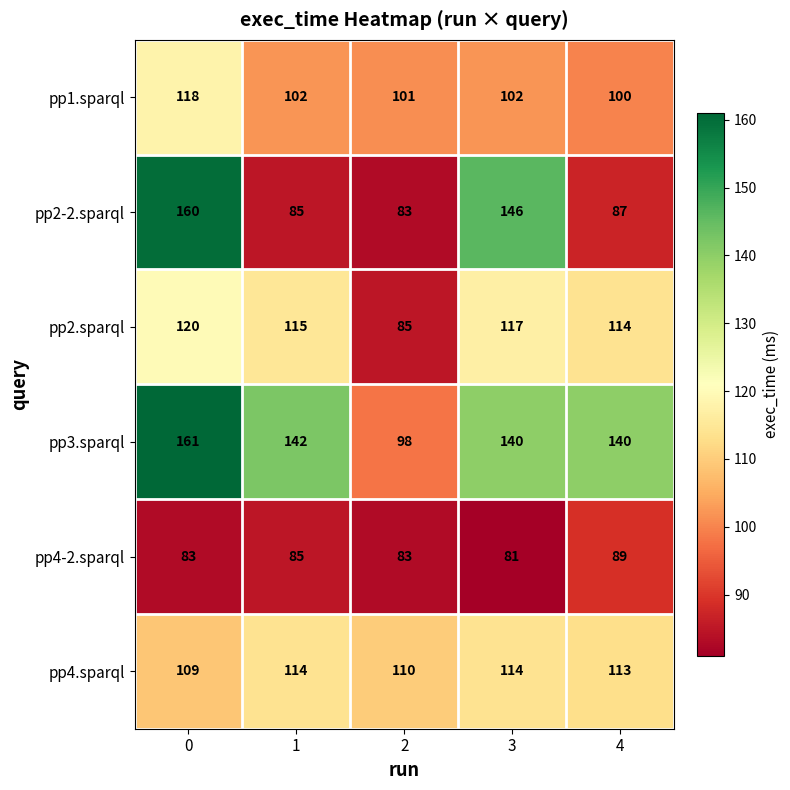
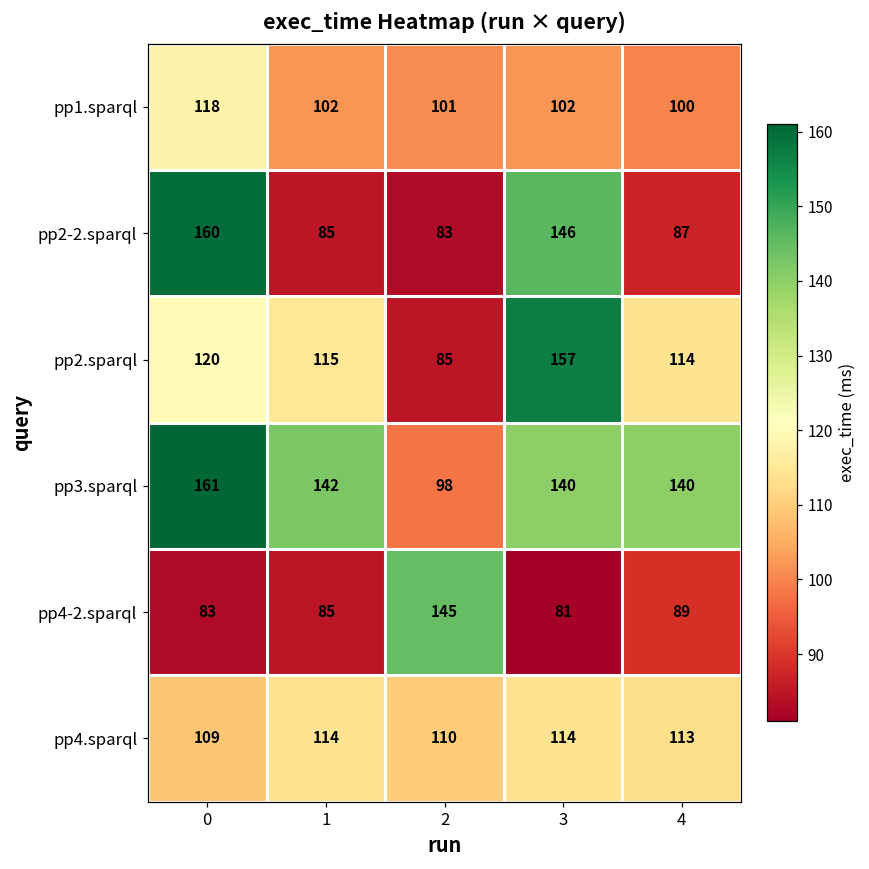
  {
    "pp1.sparql": {
      "0": 118,
      "1": 102,
      "2": 101,
      "3": 102,
      "4": 100
    },
    "pp2-2.sparql": {
      "0": 160,
      "1": 85,
      "2": 83,
      "3": 146,
      "4": 87
    },
    "pp2.sparql": {
      "0": 120,
      "1": 115,
      "2": 85,
-     "3": 117,
+     "3": 157,
      "4": 114
    },
    "pp3.sparql": {
      "0": 161,
      "1": 142,
      "2": 98,
      "3": 140,
      "4": 140
    },
    "pp4-2.sparql": {
      "0": 83,
      "1": 85,
-     "2": 83,
+     "2": 145,
      "3": 81,
      "4": 89
    },
    "pp4.sparql": {
      "0": 109,
      "1": 114,
      "2": 110,
      "3": 114,
      "4": 113
    }
  }
